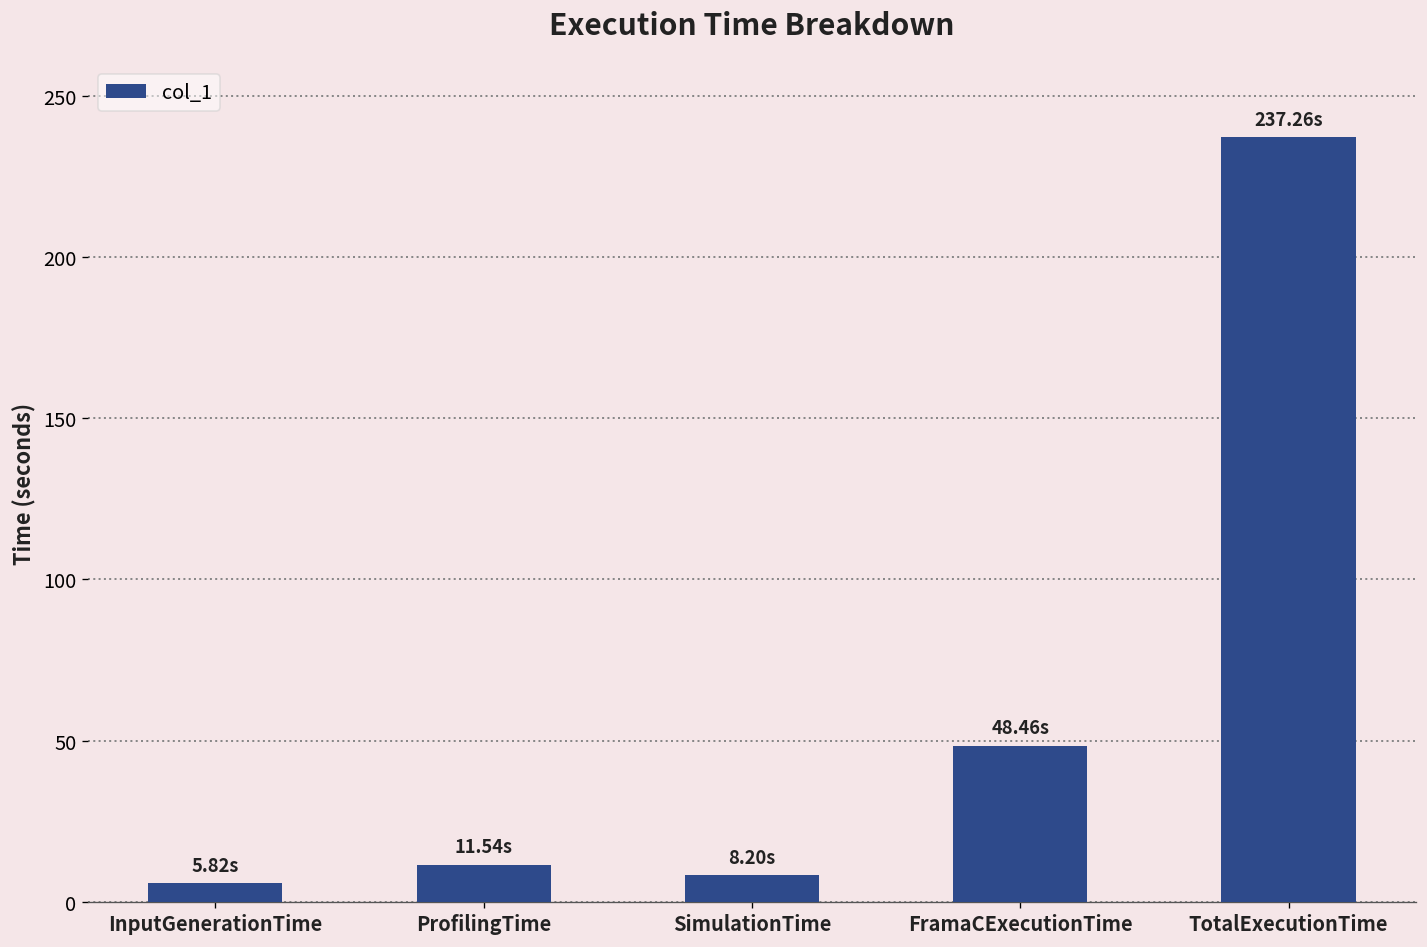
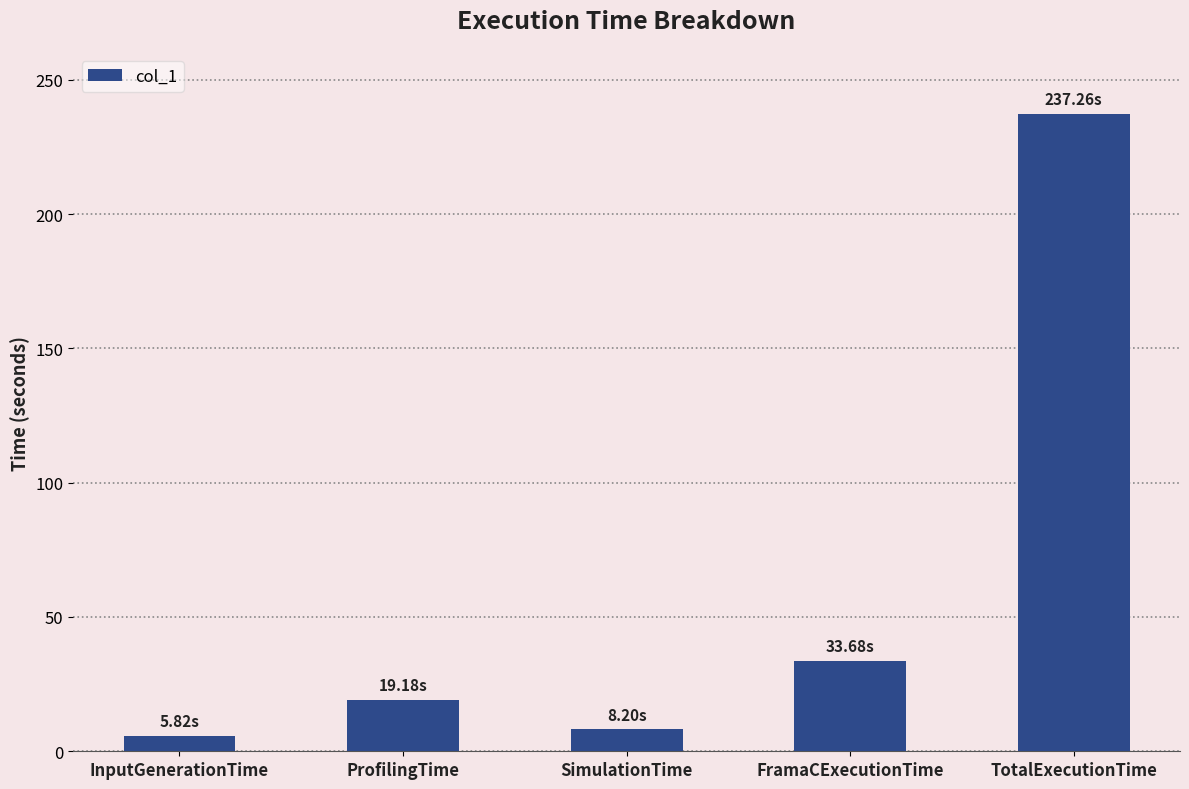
  {
    "InputGenerationTime": "5.82s",
-   "ProfilingTime": "11.54s",
+   "ProfilingTime": "19.18s",
    "SimulationTime": "8.20s",
-   "FramaCExecutionTime": "48.46s",
+   "FramaCExecutionTime": "33.68s",
    "TotalExecutionTime": "237.26s"
  }
